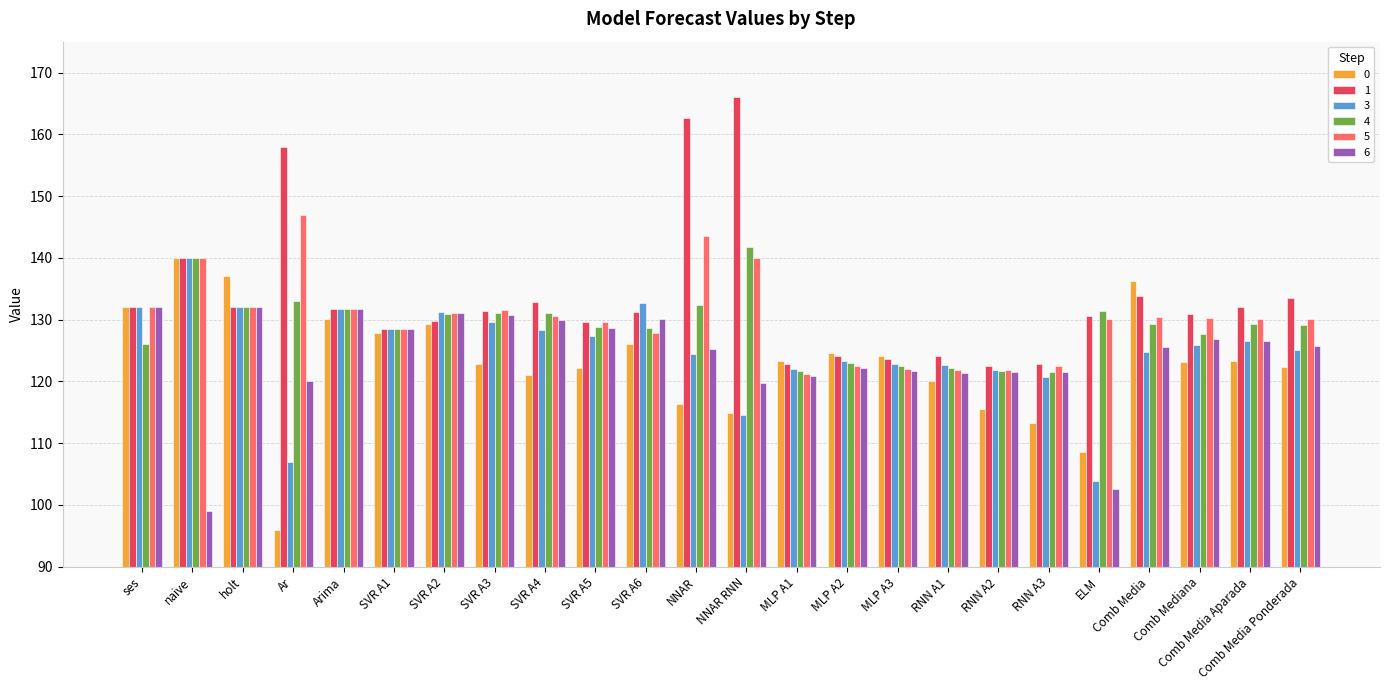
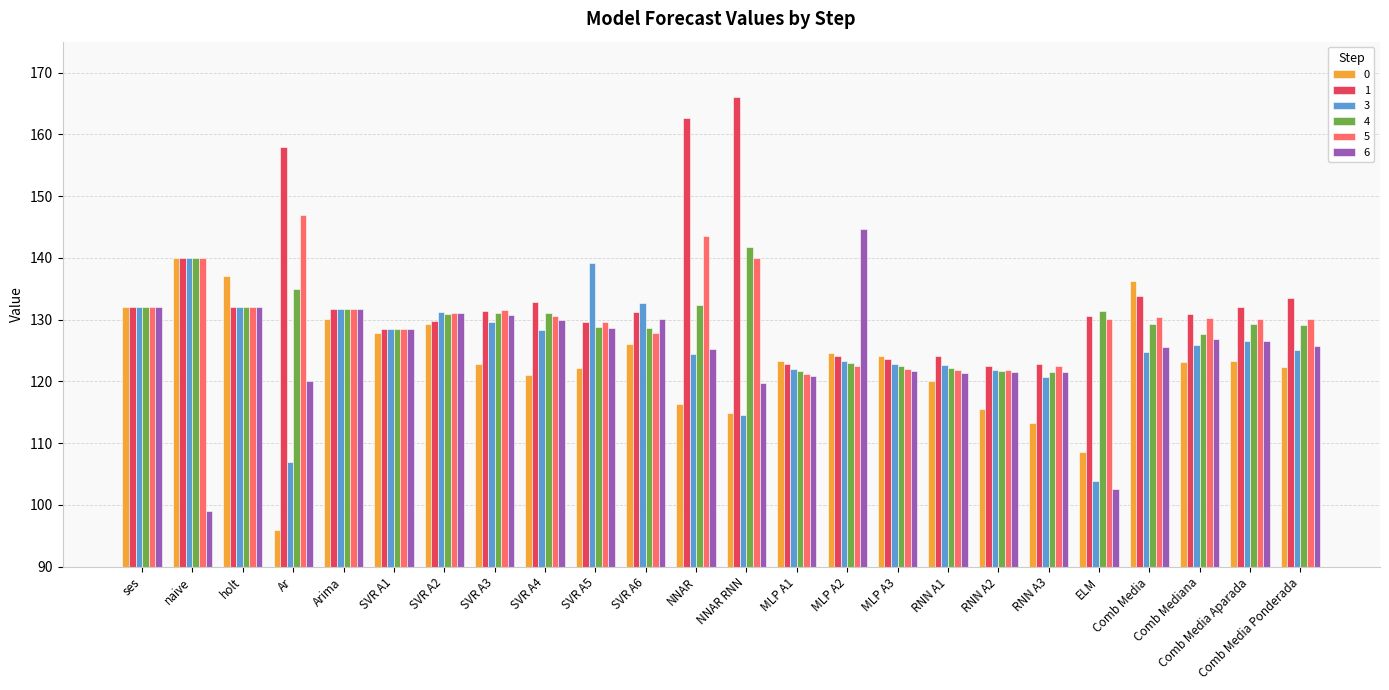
  {
    "0": {
      "ses": 132,
      "naive": 140,
      "holt": 137,
      "Ar": 96,
      "Arima": 130,
      "SVR A1": 128,
      "SVR A2": 129,
      "SVR A3": 123,
      "SVR A4": 121,
      "SVR A5": 122,
      "SVR A6": 126,
      "NNAR": 116,
      "NNAR RNN": 115,
      "MLP A1": 123,
      "MLP A2": 125,
      "MLP A3": 124,
      "RNN A1": 120,
      "RNN A2": 116,
      "RNN A3": 113,
      "ELM": 109,
      "Comb Media": 136,
      "Comb Mediana": 123,
      "Comb Media Aparada": 123,
      "Comb Media Ponderada": 122
    },
    "3": {
      "ses": 132,
      "naive": 140,
      "holt": 132,
      "Ar": 107,
      "Arima": 132,
      "SVR A1": 128,
      "SVR A2": 131,
      "SVR A3": 130,
      "SVR A4": 128,
-     "SVR A5": 127,
+     "SVR A5": 139,
      "SVR A6": 133,
      "NNAR": 125,
      "NNAR RNN": 115,
      "MLP A1": 122,
      "MLP A2": 123,
      "MLP A3": 123,
      "RNN A1": 123,
      "RNN A2": 122,
      "RNN A3": 121,
      "ELM": 104,
      "Comb Media": 125,
      "Comb Mediana": 126,
      "Comb Media Aparada": 127,
      "Comb Media Ponderada": 125
    },
    "4": {
-     "ses": 126,
+     "ses": 132,
      "naive": 140,
      "holt": 132,
-     "Ar": 133,
+     "Ar": 135,
      "Arima": 132,
      "SVR A1": 128,
      "SVR A2": 131,
      "SVR A3": 131,
      "SVR A4": 131,
      "SVR A5": 129,
      "SVR A6": 129,
      "NNAR": 132,
      "NNAR RNN": 142,
      "MLP A1": 122,
      "MLP A2": 123,
      "MLP A3": 122,
      "RNN A1": 122,
      "RNN A2": 122,
      "RNN A3": 121,
      "ELM": 131,
      "Comb Media": 129,
      "Comb Mediana": 128,
      "Comb Media Aparada": 129,
      "Comb Media Ponderada": 129
    },
    "6": {
      "ses": 132,
      "naive": 99,
      "holt": 132,
      "Ar": 120,
      "Arima": 132,
      "SVR A1": 128,
      "SVR A2": 131,
      "SVR A3": 131,
      "SVR A4": 130,
      "SVR A5": 129,
      "SVR A6": 130,
      "NNAR": 125,
      "NNAR RNN": 120,
      "MLP A1": 121,
-     "MLP A2": 122,
+     "MLP A2": 145,
      "MLP A3": 122,
      "RNN A1": 121,
      "RNN A2": 121,
      "RNN A3": 122,
      "ELM": 103,
      "Comb Media": 126,
      "Comb Mediana": 127,
      "Comb Media Aparada": 126,
      "Comb Media Ponderada": 126
    }
  }
